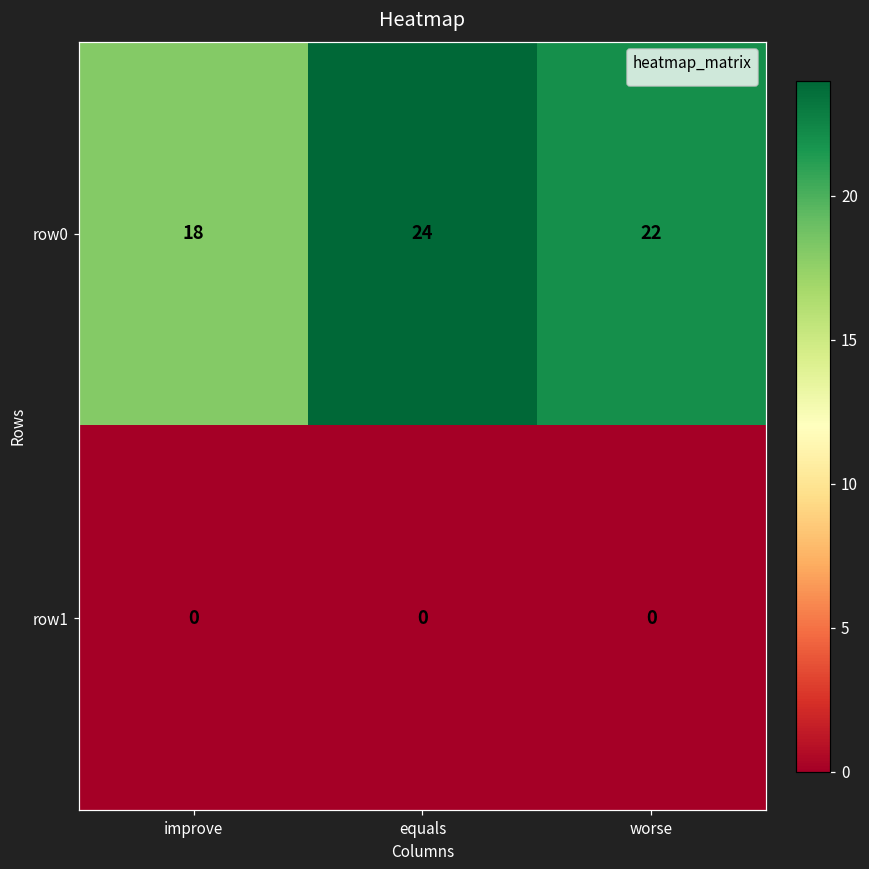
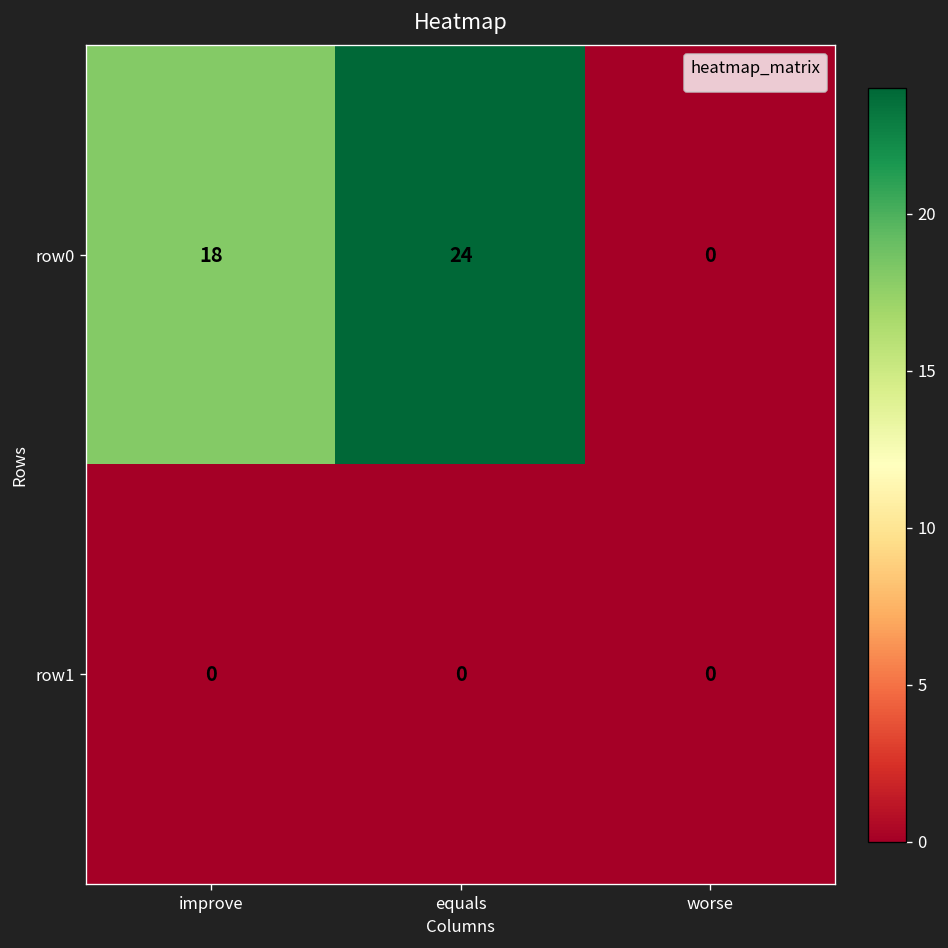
  {
    "row0": {
      "improve": 18,
      "equals": 24,
-     "worse": 22
+     "worse": 0
    },
    "row1": {
      "improve": 0,
      "equals": 0,
      "worse": 0
    }
  }
